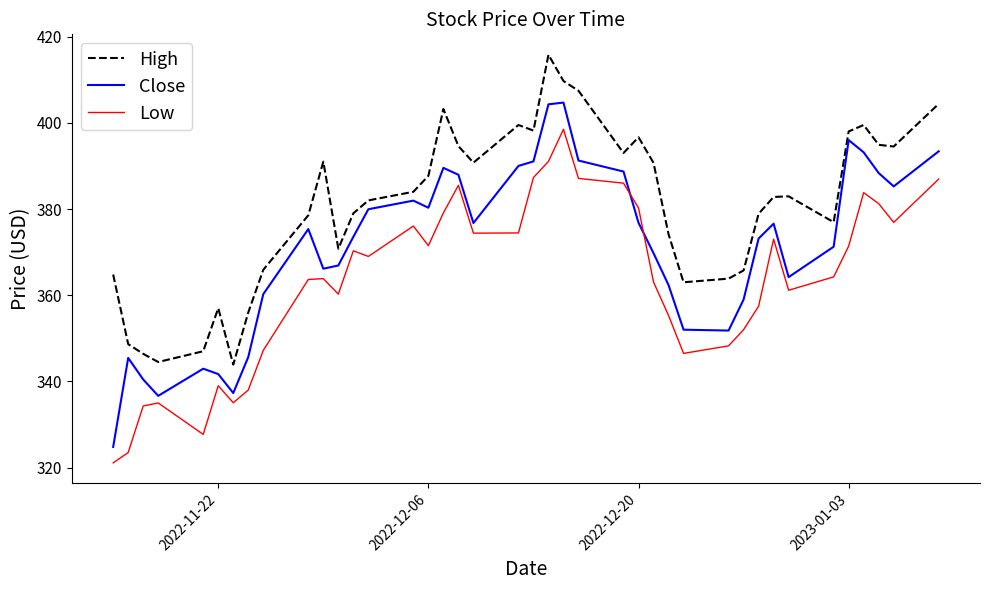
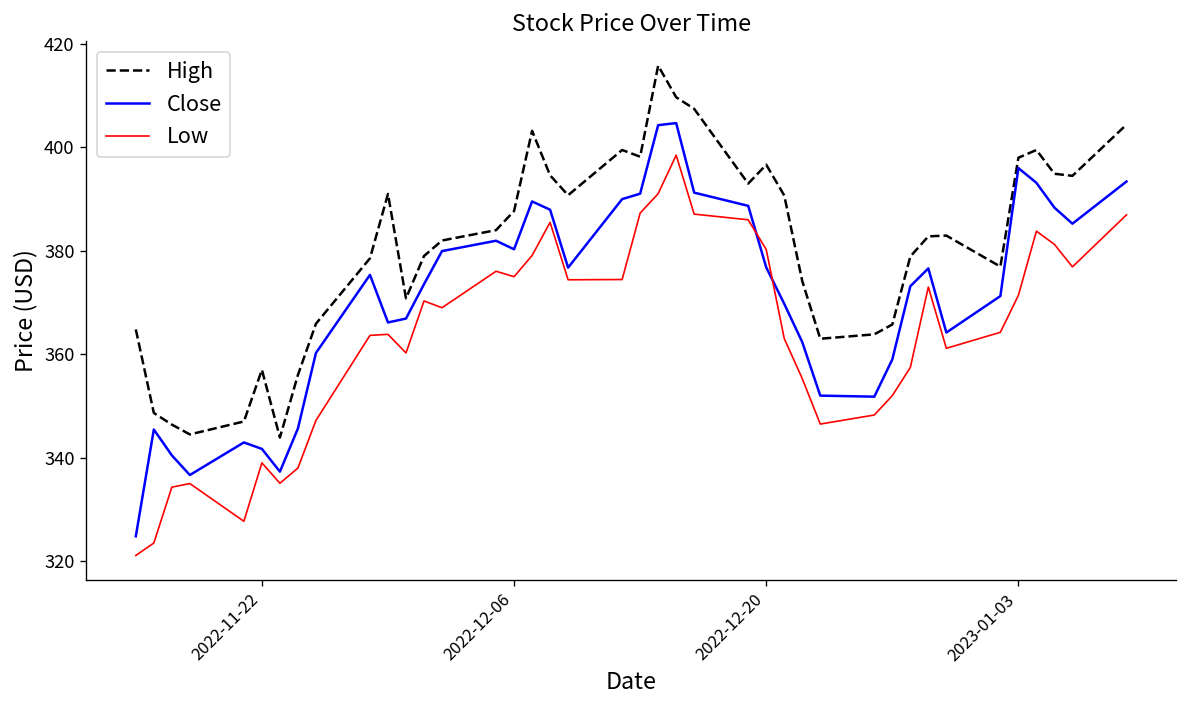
  {
    "High": {
      "2022-11-22": 357,
      "2022-12-06": 388,
      "2022-12-20": 397,
      "2023-01-03": 398
    },
    "Close": {
      "2022-11-22": 342,
      "2022-12-06": 380,
      "2022-12-20": 377,
      "2023-01-03": 396
    },
    "Low": {
      "2022-11-22": 339,
-     "2022-12-06": 372,
+     "2022-12-06": 375,
      "2022-12-20": 380,
      "2023-01-03": 371
    }
  }
